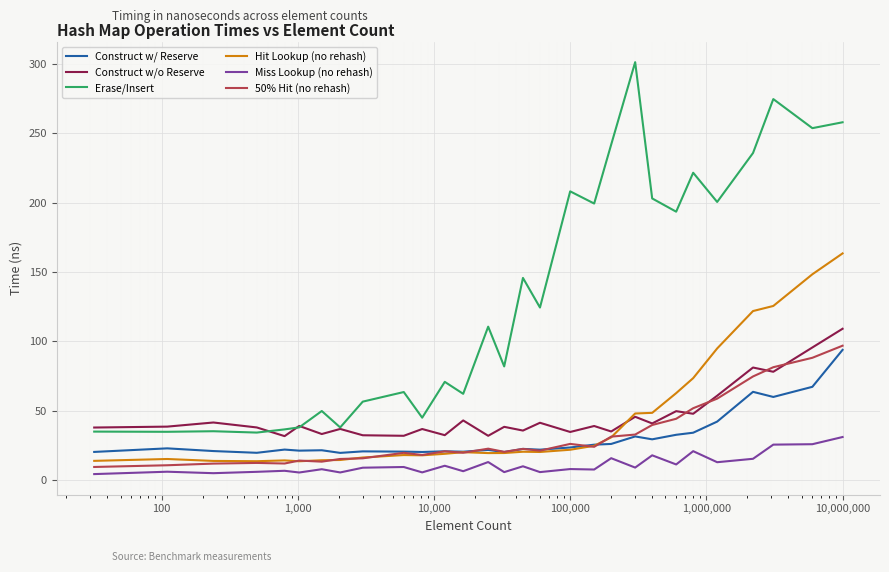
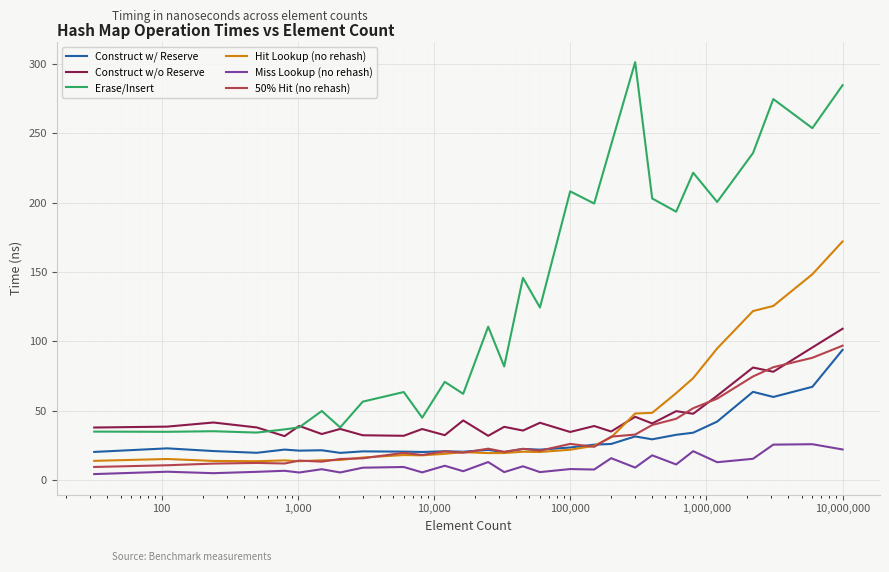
  {
    "Construct w/ Reserve": {
      "10,000,000": 94
    },
    "Erase/Insert": {
      "100,000": 208,
-     "10,000,000": 258
+     "10,000,000": 285
    },
    "Hit Lookup (no rehash)": {
-     "10,000,000": 163
+     "10,000,000": 172
    },
    "Miss Lookup (no rehash)": {
      "100,000": 8,
-     "10,000,000": 31
+     "10,000,000": 22
    }
  }
